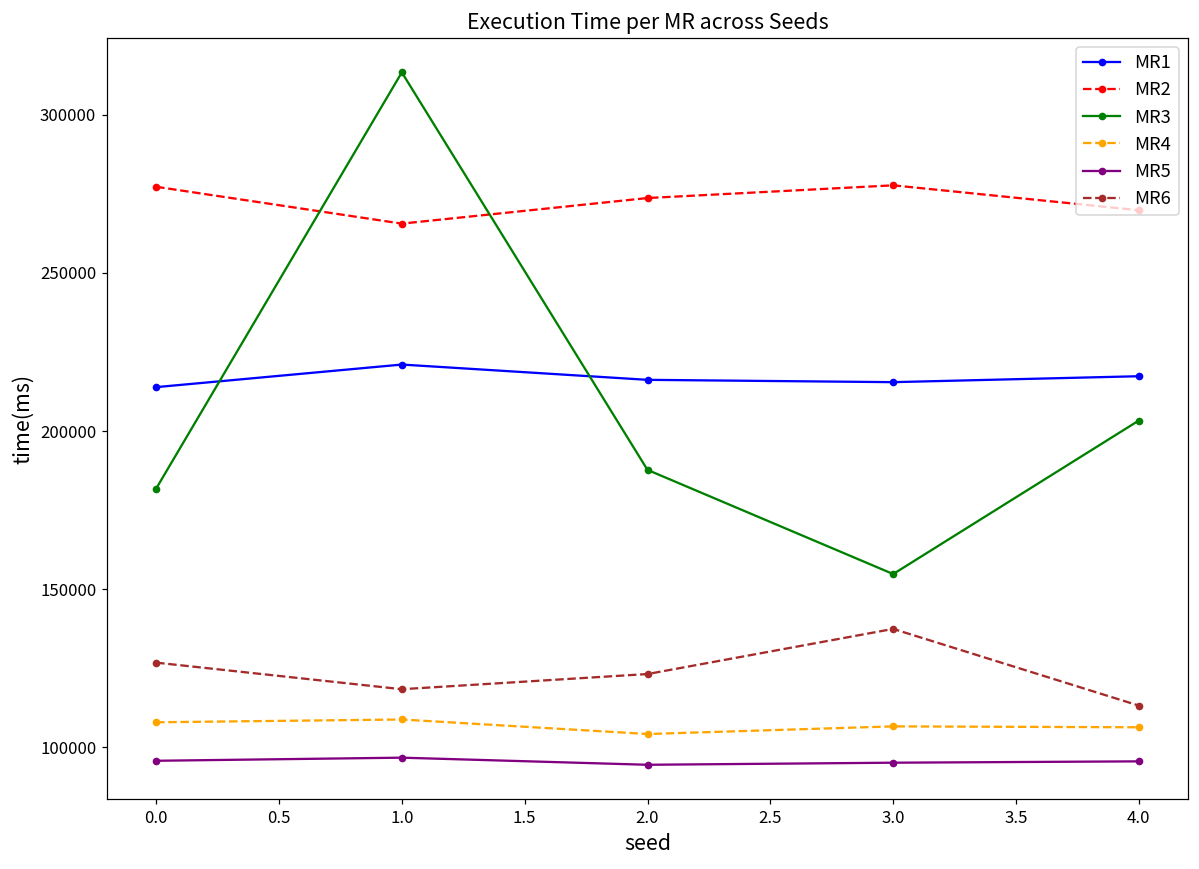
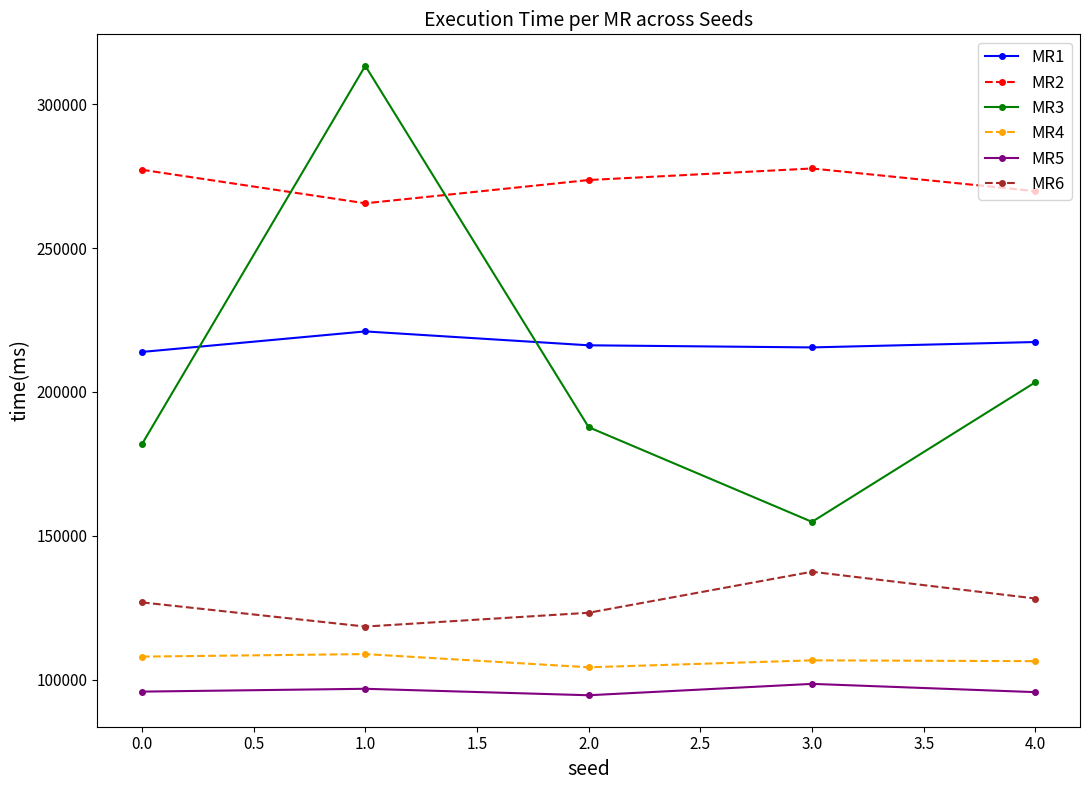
  {
    "MR1": {
      "0.0": 214000,
      "1.0": 221000,
      "2.0": 216000,
      "3.0": 215000,
      "4.0": 217000
    },
    "MR2": {
      "0.0": 277000,
      "1.0": 266000,
      "2.0": 274000,
      "3.0": 278000
    },
    "MR3": {
      "0.0": 182000,
      "1.0": 313000,
      "2.0": 188000,
      "3.0": 155000,
      "4.0": 203000
    },
    "MR4": {
      "0.0": 108000,
      "1.0": 109000,
      "2.0": 104000,
      "3.0": 107000,
      "4.0": 106000
    },
    "MR5": {
      "0.0": 96000,
      "1.0": 97000,
      "2.0": 95000,
-     "3.0": 95000,
+     "3.0": 98000,
      "4.0": 96000
    },
    "MR6": {
      "0.0": 127000,
      "1.0": 118000,
      "2.0": 123000,
      "3.0": 137000,
-     "4.0": 113000
+     "4.0": 128000
    }
  }
